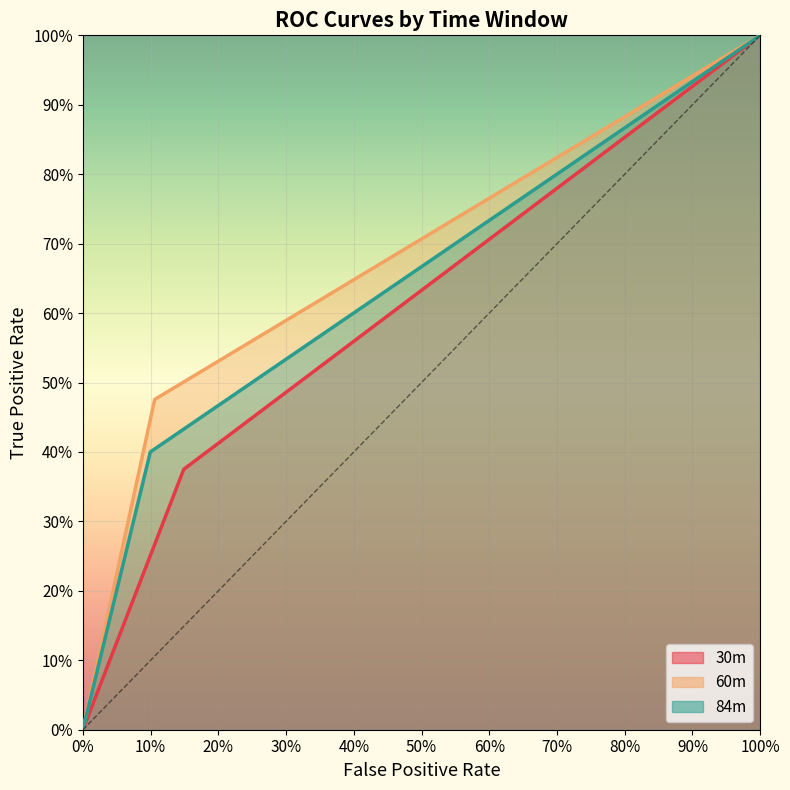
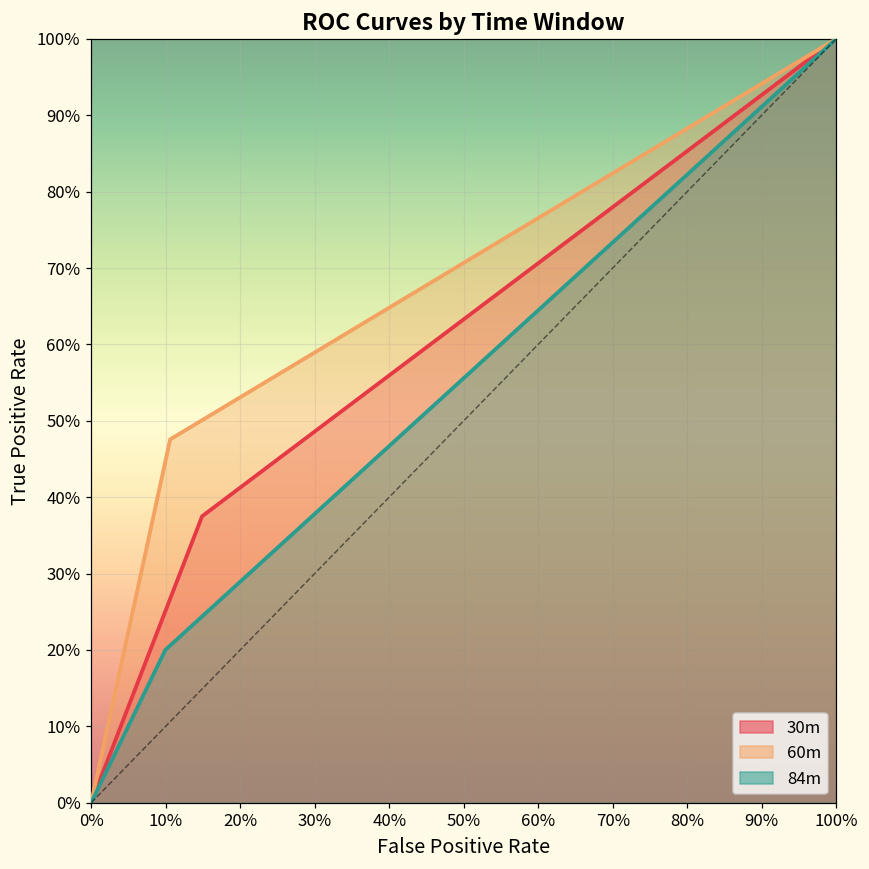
  {
    "84m": {
-     "10%": "40%"
+     "10%": "20%"
    }
  }
